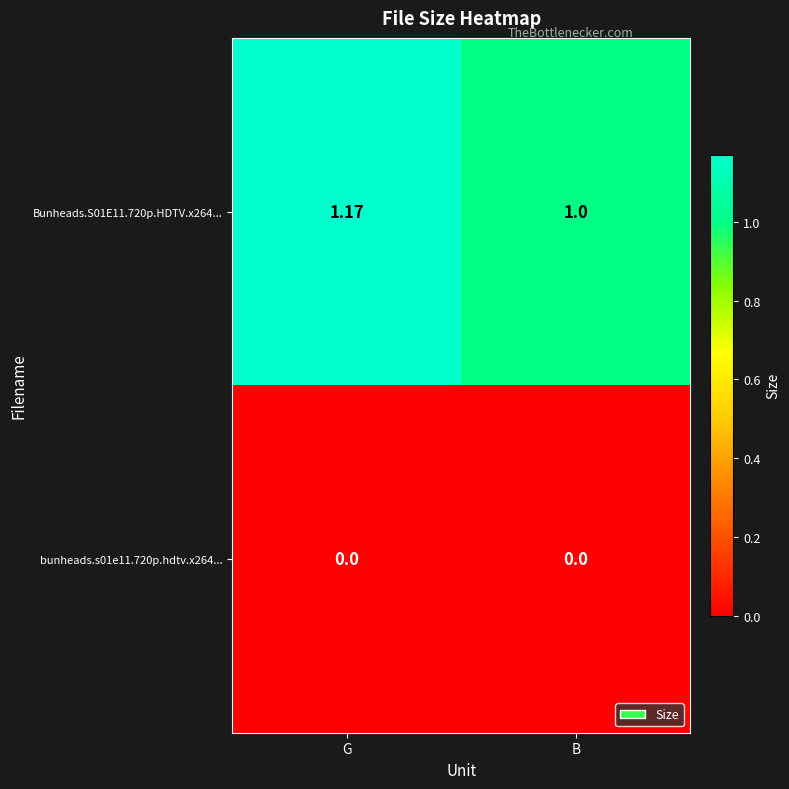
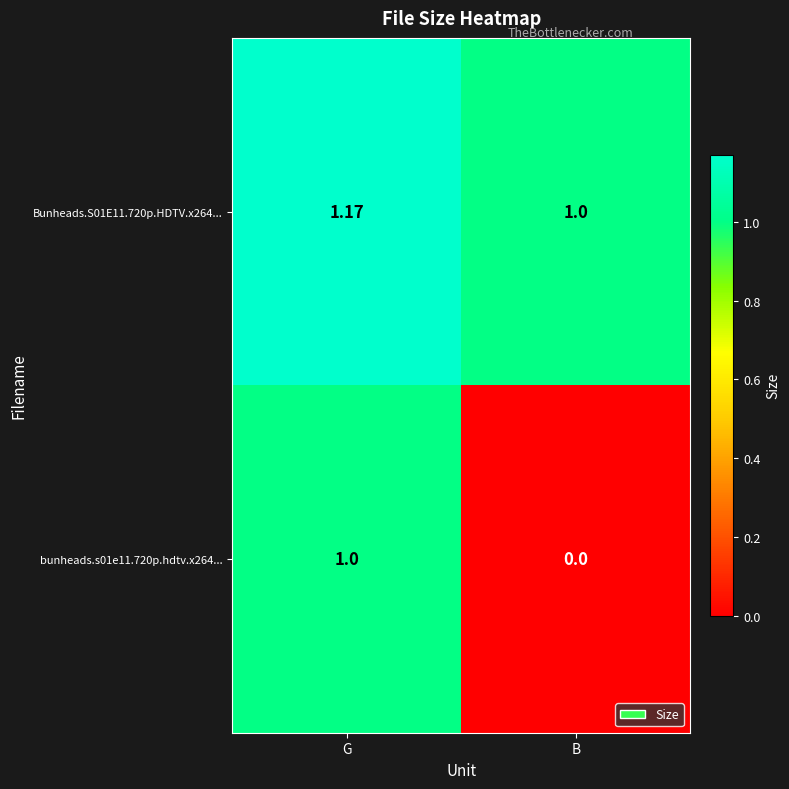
  {
    "Bunheads.S01E11.720p.HDTV.x264...": {
      "G": 1.17,
      "B": 1.0
    },
    "bunheads.s01e11.720p.hdtv.x264...": {
-     "G": 0.0,
+     "G": 1.0,
      "B": 0.0
    }
  }
